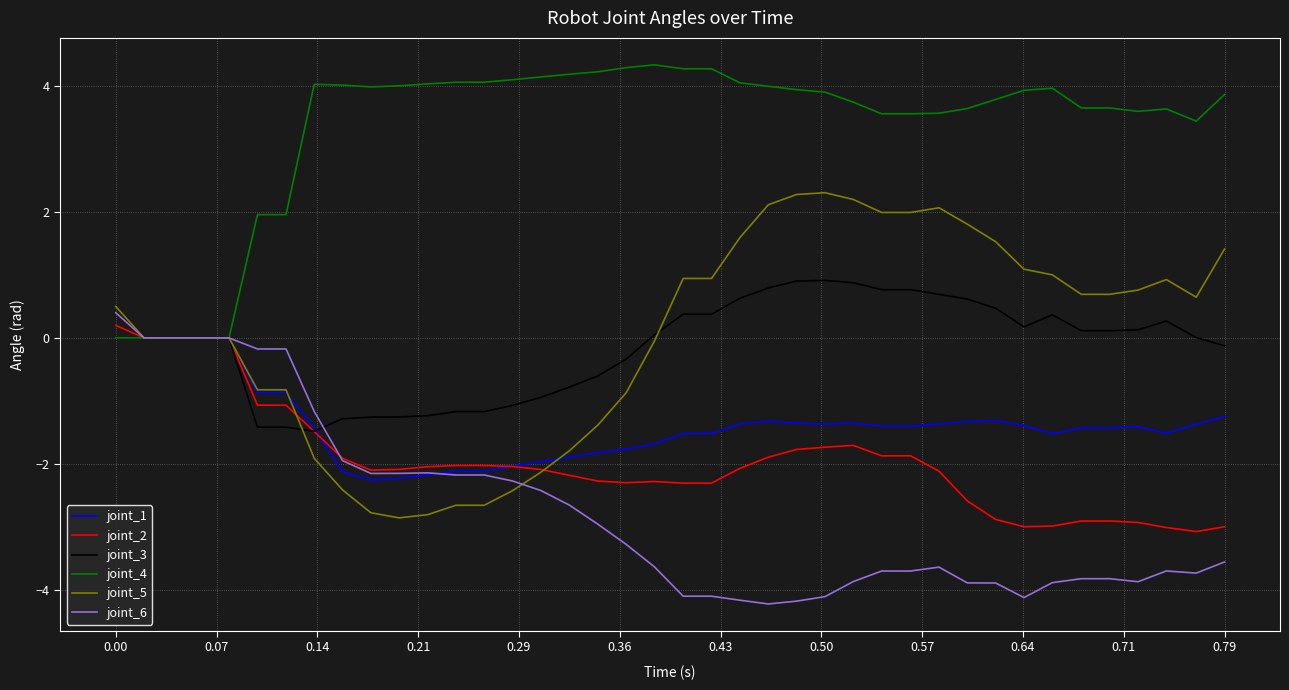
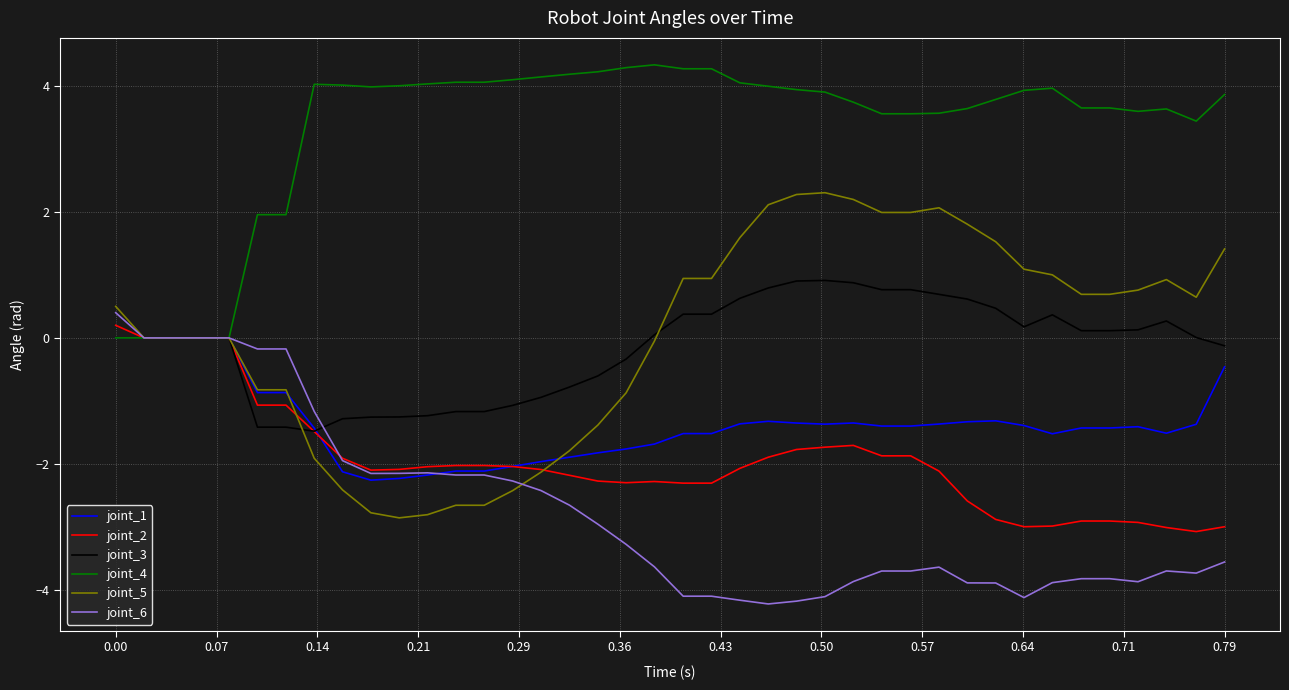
  {
    "joint_1": {
-     "0.79": -1.2
+     "0.79": -0.5
    },
    "joint_2": {
      "0.00": 0.2,
      "0.79": -3.0
    },
    "joint_3": {
      "0.79": -0.1
    },
    "joint_4": {
      "0.79": 3.9
    },
    "joint_5": {
      "0.00": 0.5,
      "0.79": 1.4
    },
    "joint_6": {
      "0.00": 0.4,
      "0.79": -3.6
    }
  }
